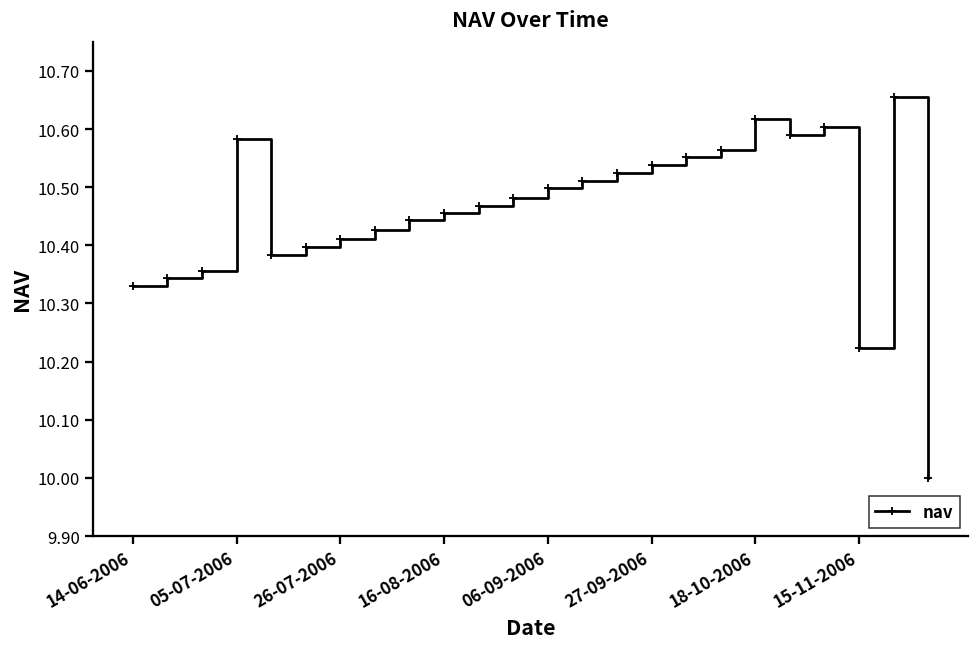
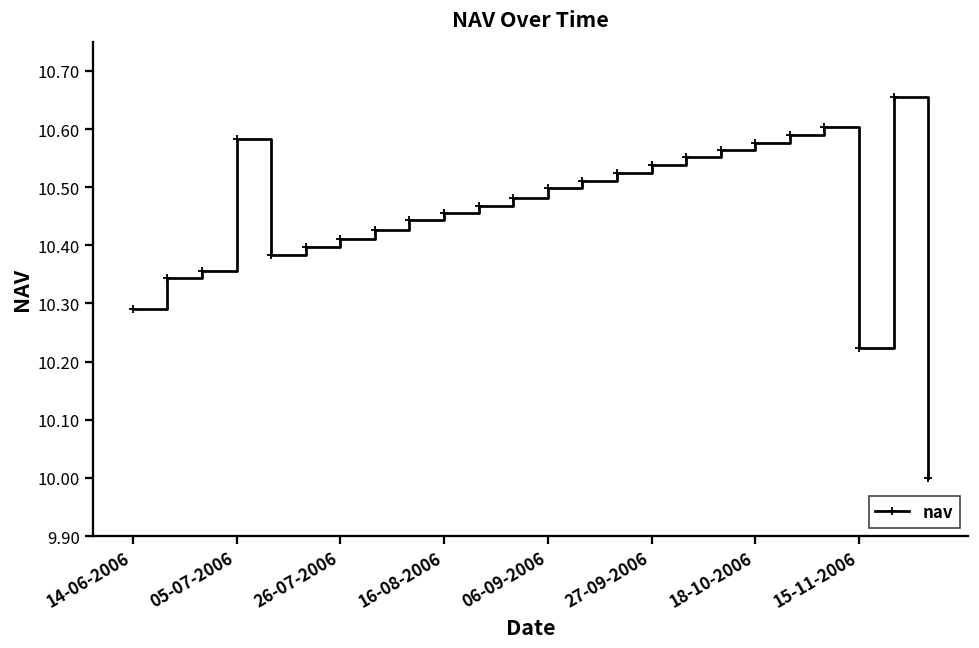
  {
-   "14-06-2006": 10.33,
+   "14-06-2006": 10.29,
    "05-07-2006": 10.58,
    "26-07-2006": 10.41,
    "16-08-2006": 10.46,
    "06-09-2006": 10.50,
    "27-09-2006": 10.54,
-   "18-10-2006": 10.62,
+   "18-10-2006": 10.58,
    "15-11-2006": 10.22
  }
